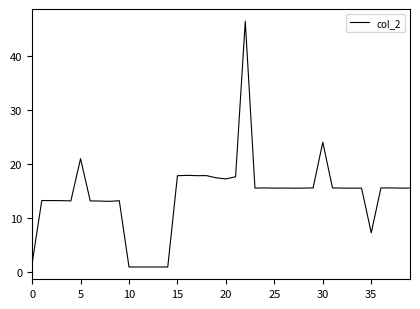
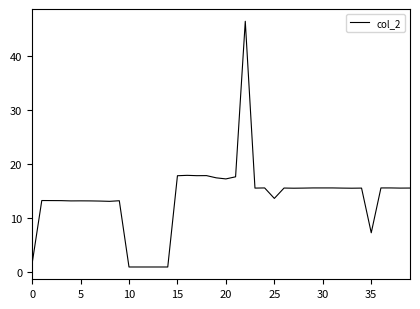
  {
    "0": 2,
-   "5": 21,
+   "5": 13,
    "10": 1,
    "15": 18,
    "20": 17,
-   "25": 15,
-   "30": 24,
+   "25": 14,
+   "30": 16,
    "35": 7
  }
